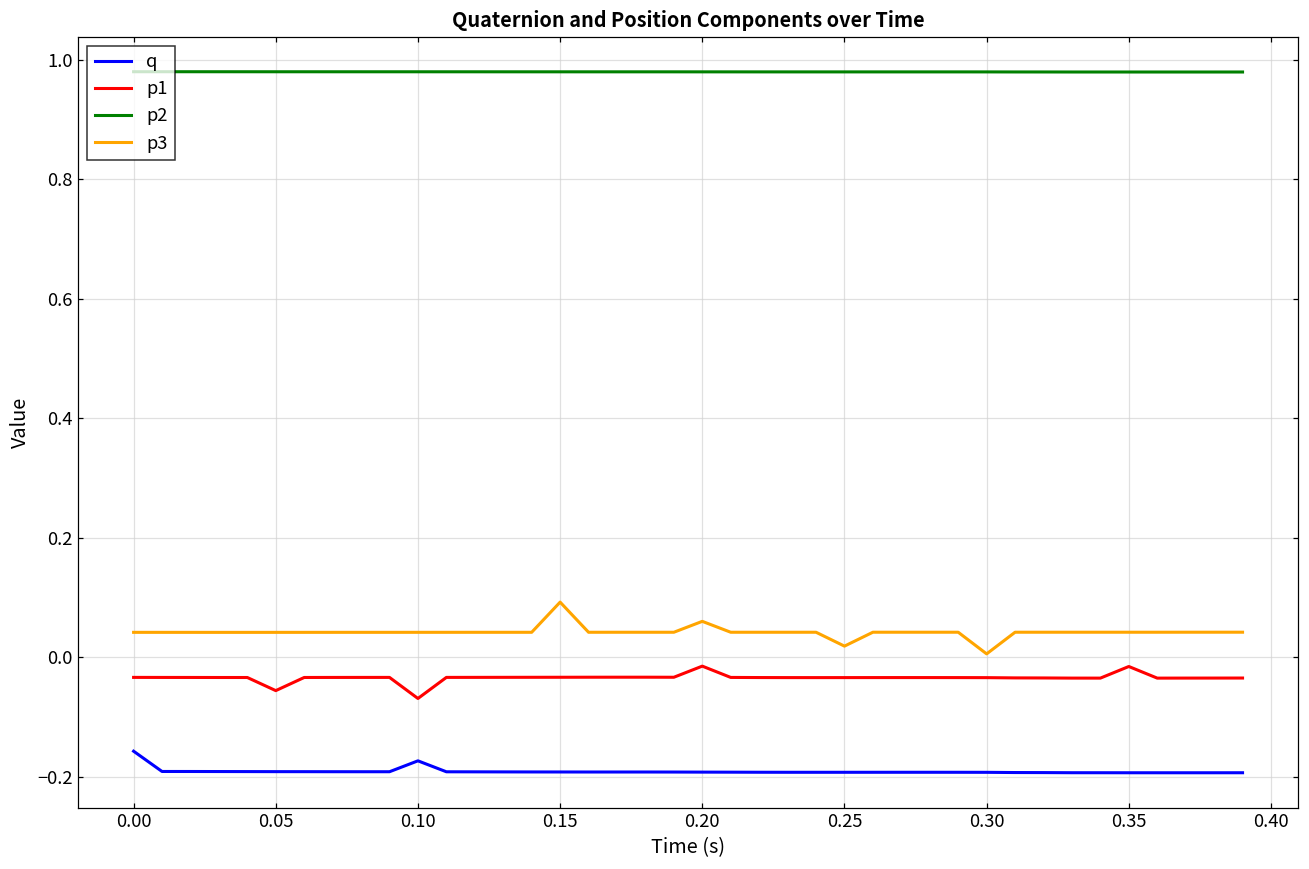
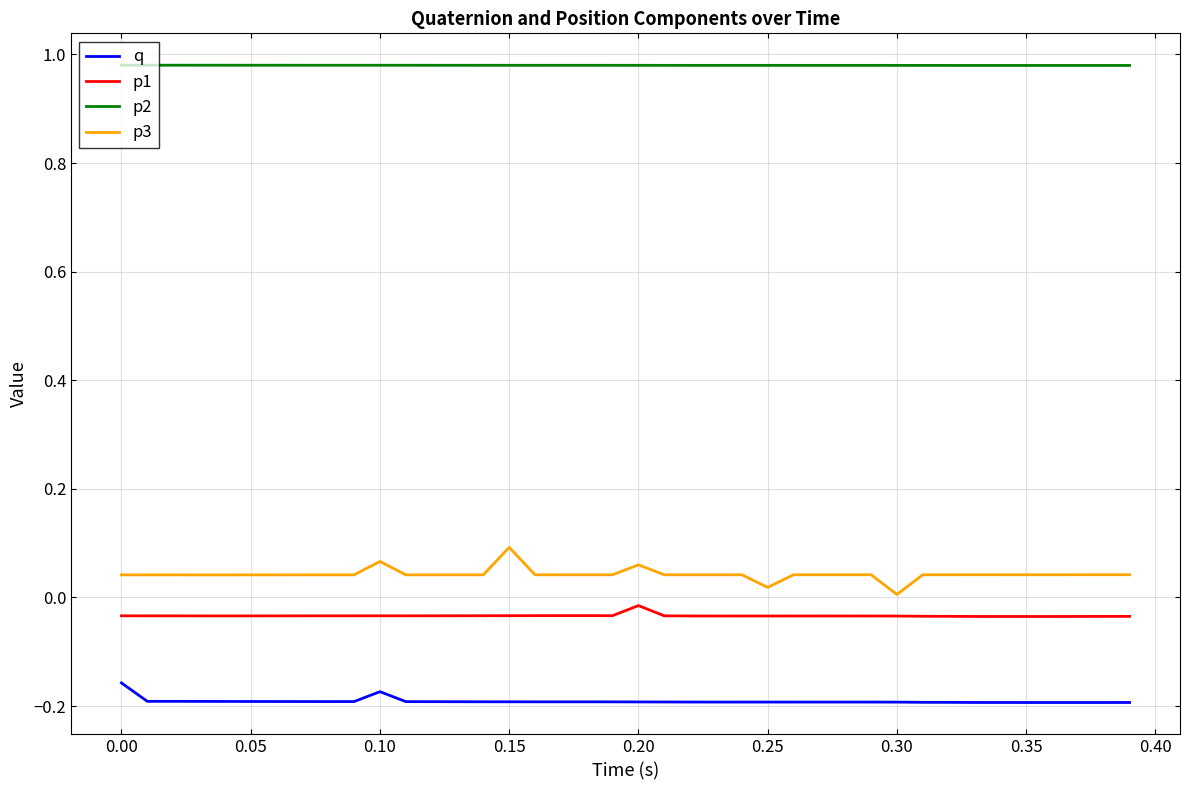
  {
    "q": {
      "0.00": -0.16,
      "0.05": -0.19,
      "0.10": -0.17,
      "0.15": -0.19,
      "0.20": -0.19,
      "0.25": -0.19,
      "0.30": -0.19,
      "0.35": -0.19
    },
    "p1": {
      "0.00": -0.03,
-     "0.05": -0.06,
-     "0.10": -0.07,
+     "0.05": -0.03,
+     "0.10": -0.03,
      "0.15": -0.03,
      "0.20": -0.01,
      "0.25": -0.03,
      "0.30": -0.03,
-     "0.35": -0.02
+     "0.35": -0.03
    },
    "p2": {
      "0.05": 0.98,
      "0.10": 0.98,
      "0.15": 0.98,
      "0.20": 0.98,
      "0.25": 0.98,
      "0.30": 0.98,
      "0.35": 0.98
    },
    "p3": {
      "0.00": 0.04,
      "0.05": 0.04,
-     "0.10": 0.04,
+     "0.10": 0.07,
      "0.15": 0.09,
      "0.20": 0.06,
      "0.25": 0.02,
      "0.30": 0.01,
      "0.35": 0.04
    }
  }
